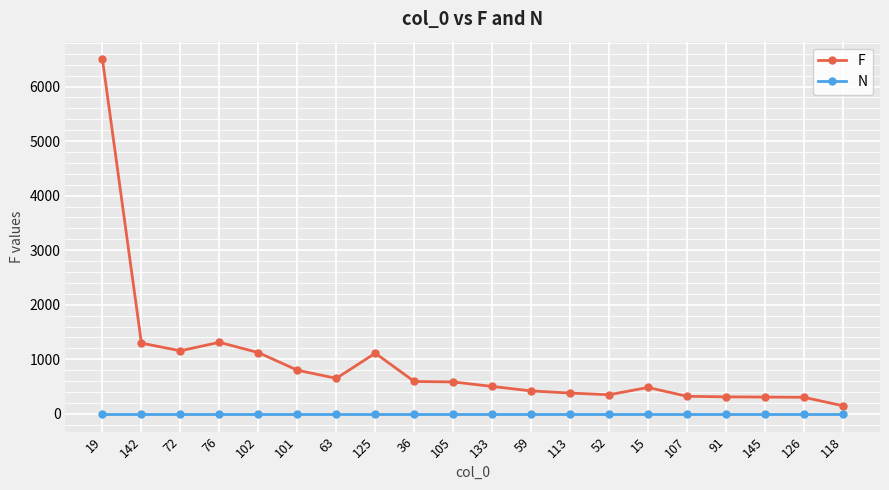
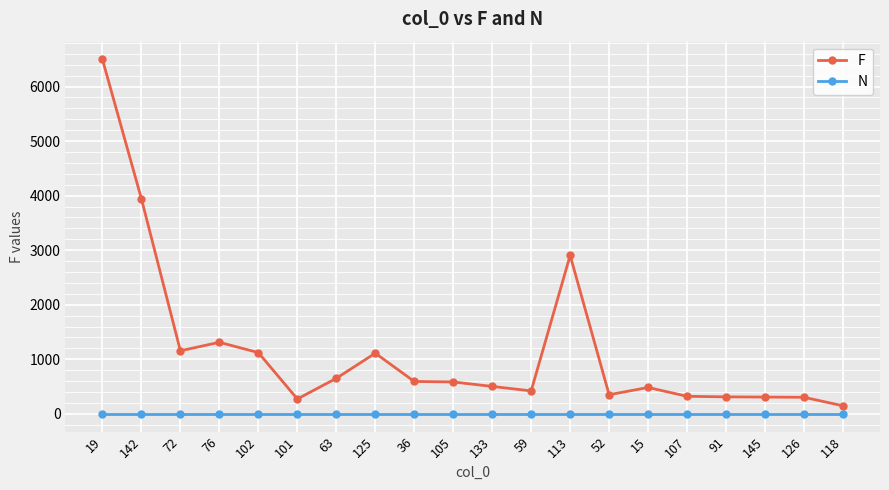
  {
    "F": {
      "19": 6500,
-     "142": 1300,
+     "142": 3900,
      "72": 1200,
      "76": 1300,
      "102": 1100,
-     "101": 800,
+     "101": 300,
      "63": 700,
      "125": 1100,
      "36": 600,
      "105": 600,
      "133": 500,
      "59": 400,
-     "113": 400,
+     "113": 2900,
      "52": 400,
      "15": 500,
      "107": 300,
      "91": 300,
      "145": 300,
      "126": 300,
      "118": 100
    },
    "N": {
      "19": 0,
      "142": 0,
      "72": 0,
      "76": 0,
      "102": 0,
      "101": 0,
      "63": 0,
      "125": 0,
      "36": 0,
      "105": 0,
      "133": 0,
      "59": 0,
      "113": 0,
      "52": 0,
      "15": 0,
      "107": 0,
      "91": 0,
      "145": 0,
      "126": 0,
      "118": 0
    }
  }
